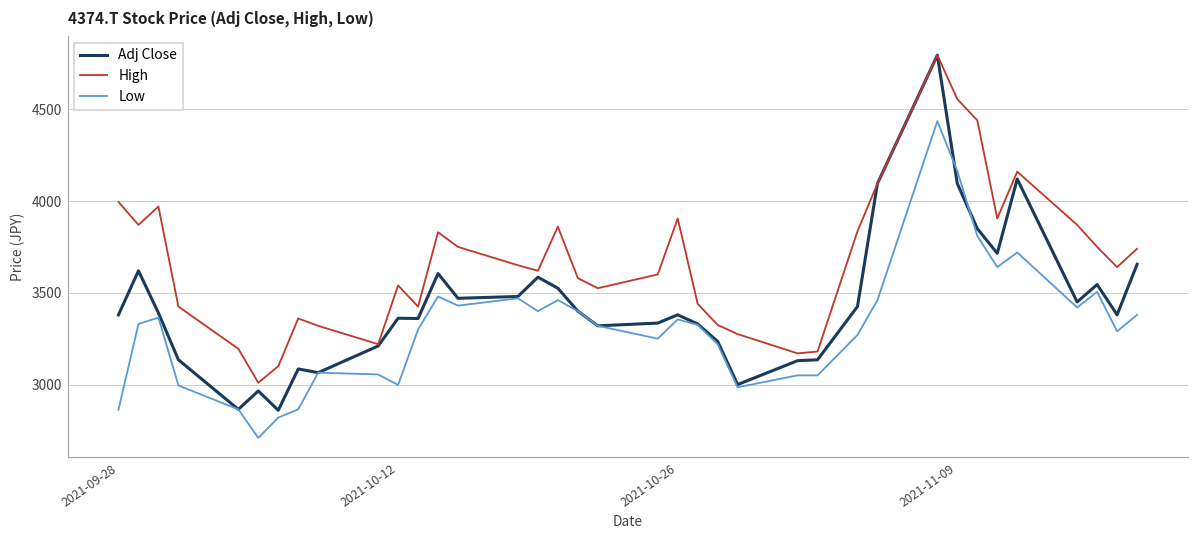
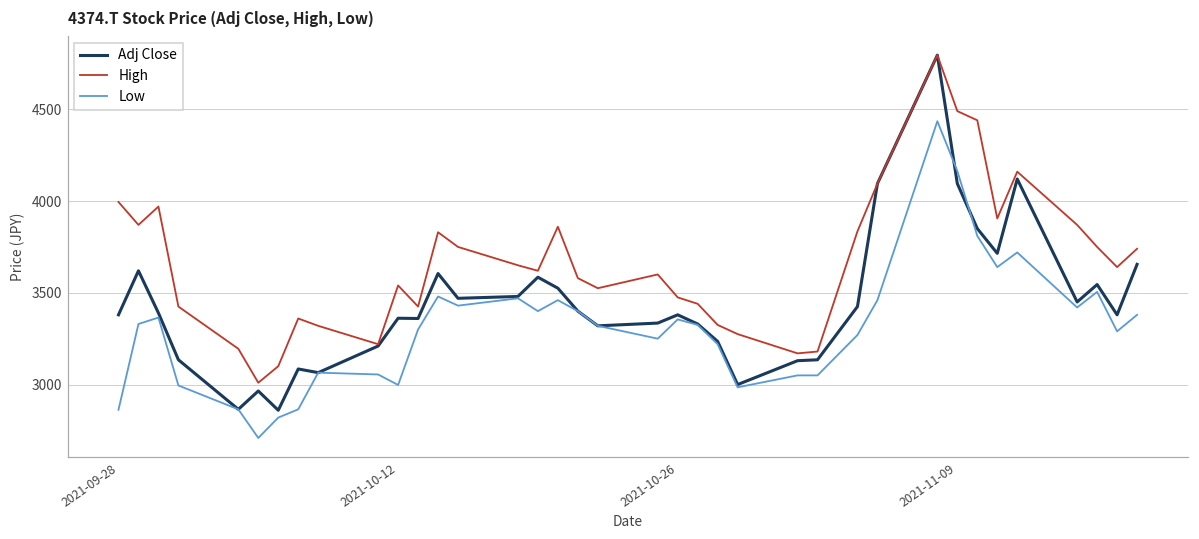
  {
    "Adj Close": {
      "2021-09-28": 3380,
      "2021-10-12": 3360,
      "2021-10-26": 3380,
      "2021-11-09": 4100
    },
    "High": {
      "2021-09-28": 4000,
      "2021-10-12": 3540,
-     "2021-10-26": 3910,
-     "2021-11-09": 4560
+     "2021-10-26": 3480,
+     "2021-11-09": 4490
    },
    "Low": {
      "2021-09-28": 2860,
      "2021-10-12": 3000,
      "2021-10-26": 3360,
      "2021-11-09": 4160
    }
  }
